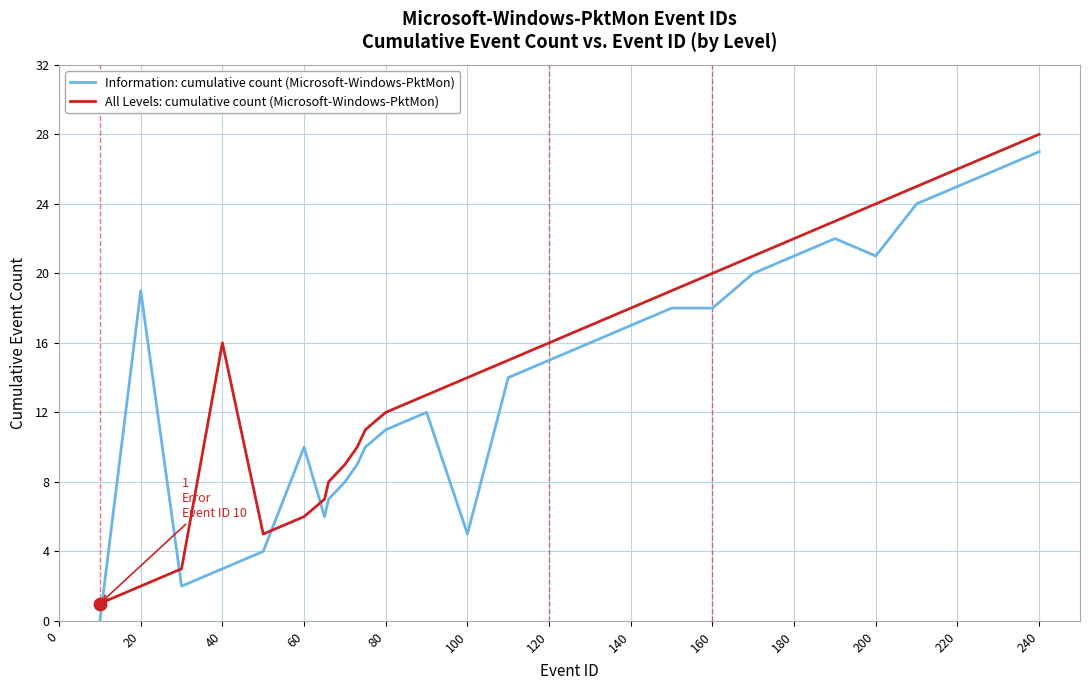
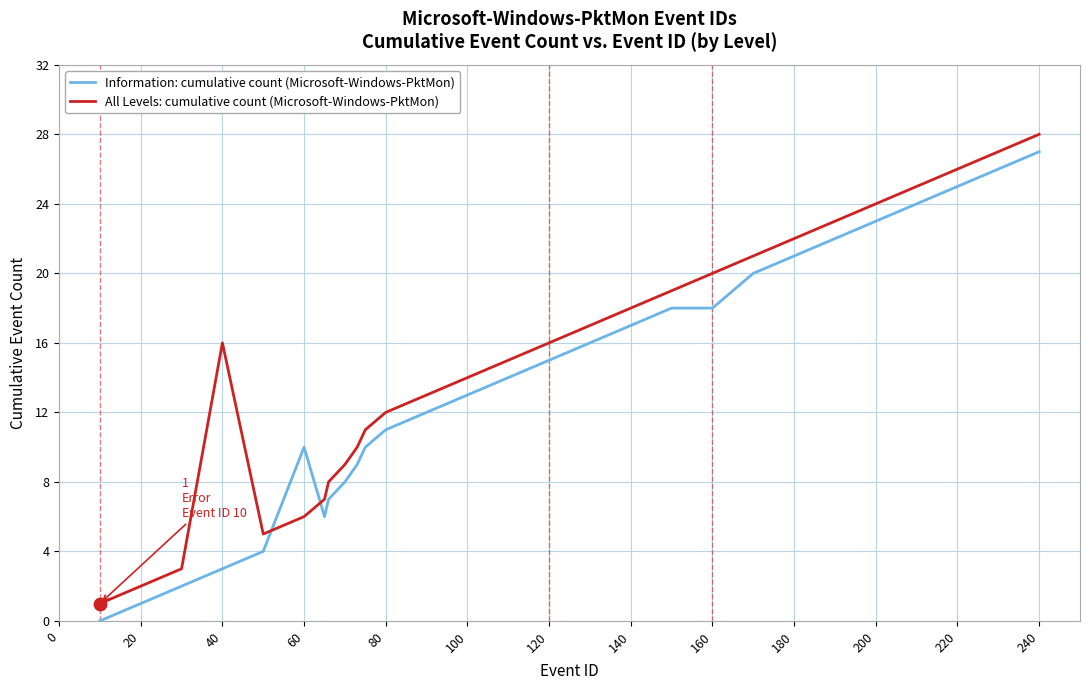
  {
    "Information: cumulative count (Microsoft-Windows-PktMon)": {
-     "20": 19,
+     "20": 1,
      "60": 10,
      "80": 11,
-     "100": 5,
+     "100": 13,
      "120": 15,
      "140": 17,
      "160": 18,
      "180": 21,
-     "200": 21,
+     "200": 23,
      "220": 25,
      "240": 27
    }
  }
